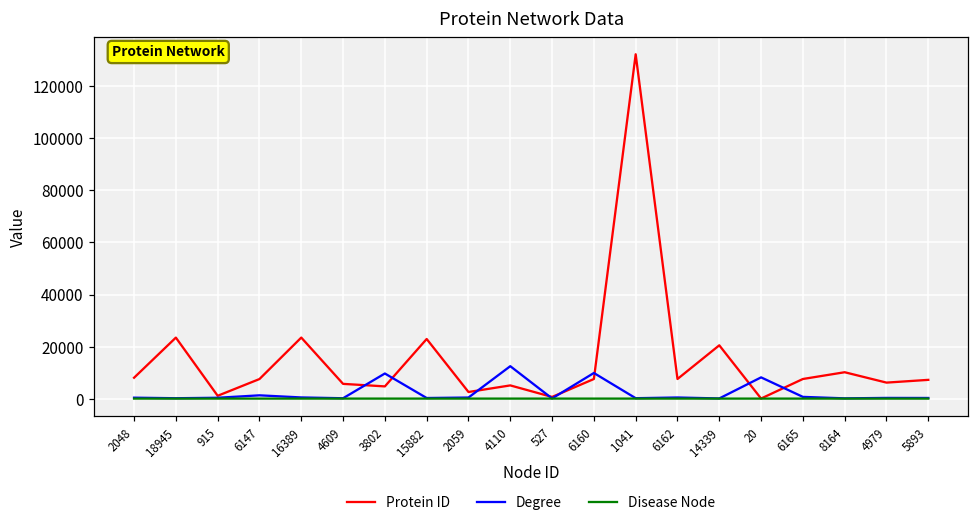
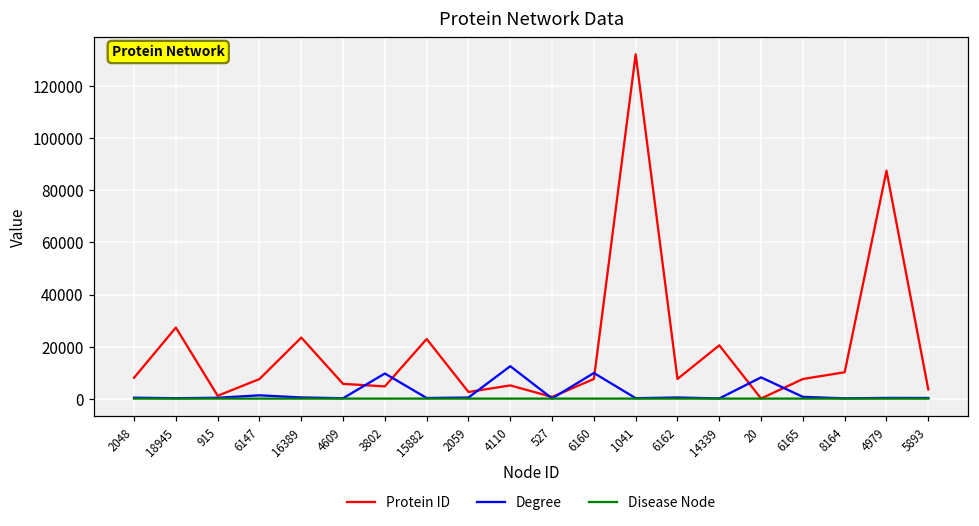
  {
    "Protein ID": {
      "2048": 8000,
-     "18945": 23000,
+     "18945": 27000,
      "6147": 8000,
      "16389": 23000,
      "4609": 6000,
      "3802": 5000,
      "15882": 23000,
      "2059": 3000,
      "4110": 5000,
      "6160": 8000,
      "1041": 132000,
      "6162": 8000,
      "14339": 20000,
      "6165": 8000,
      "8164": 10000,
-     "4979": 6000,
-     "5893": 7000
+     "4979": 88000,
+     "5893": 4000
    },
    "Degree": {
      "6147": 1000,
      "3802": 10000,
      "4110": 12000,
      "6160": 10000,
      "20": 8000
    },
    "Disease Node": {
      "6147": 0,
      "3802": 0,
      "4110": 0,
      "6160": 0
    }
  }
